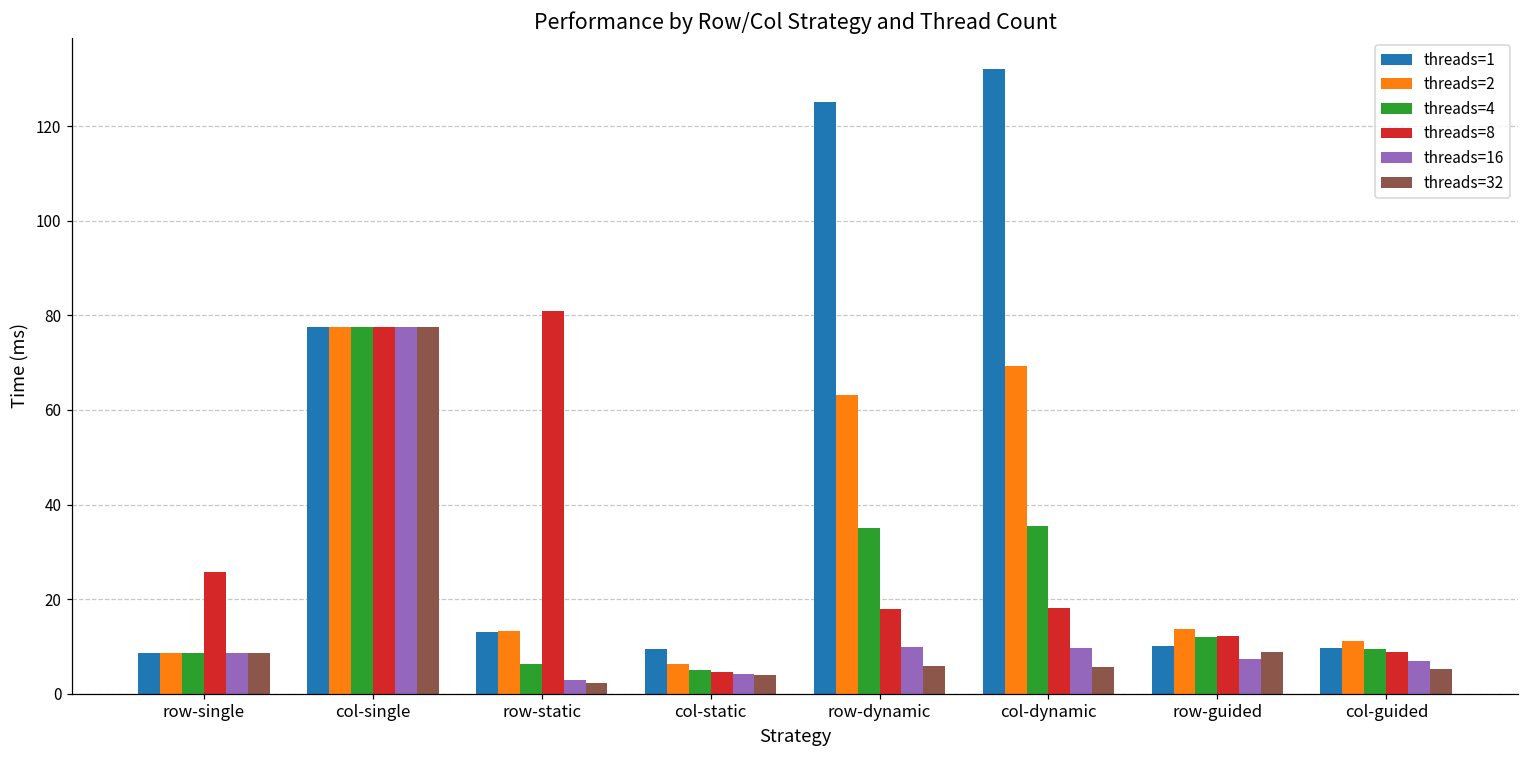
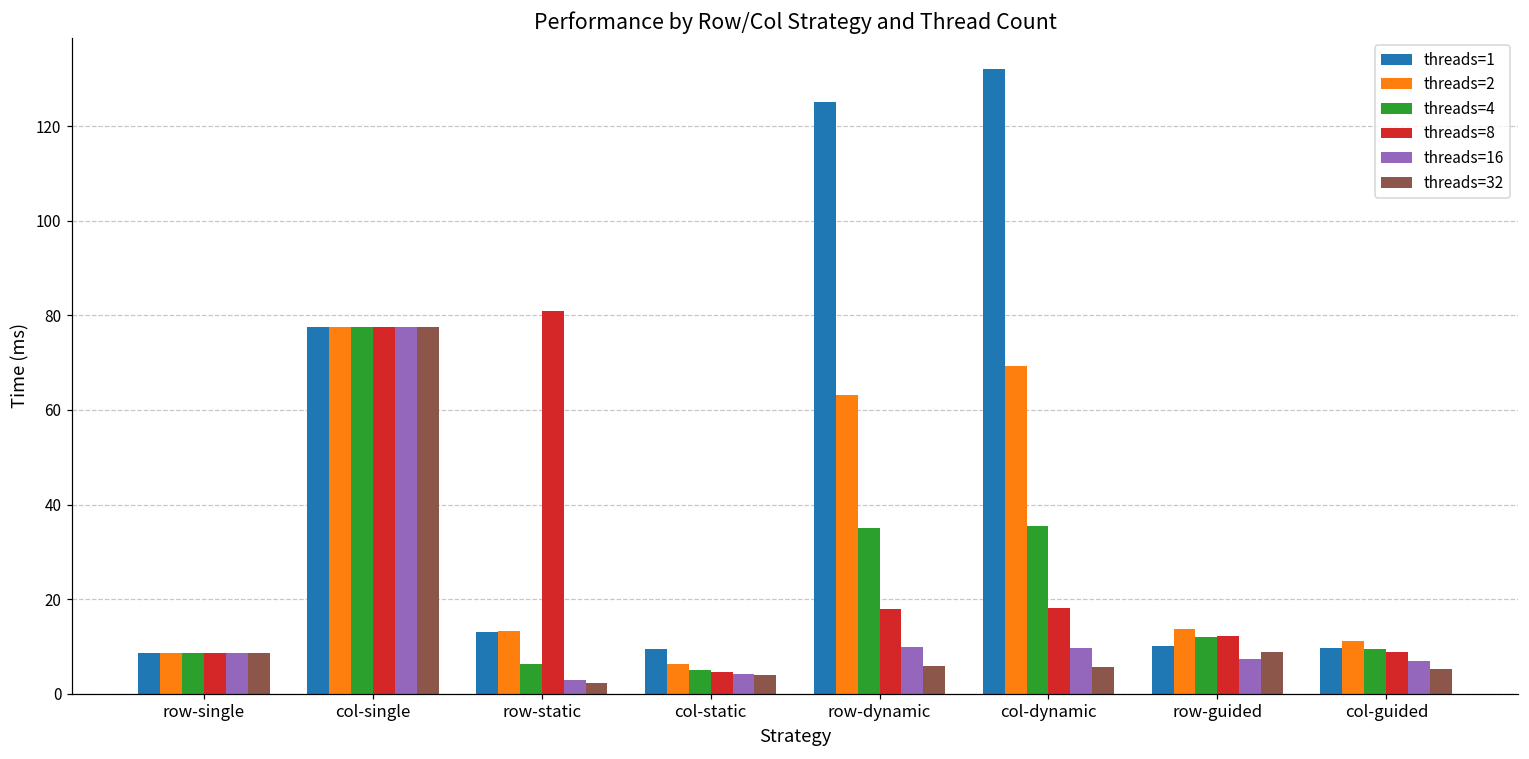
  {
    "threads=1": {
      "row-single": 9,
      "col-single": 78,
      "row-static": 13,
      "col-static": 9,
      "row-dynamic": 125,
      "col-dynamic": 132,
      "row-guided": 10,
      "col-guided": 10
    },
    "threads=2": {
      "row-single": 9,
      "col-single": 78,
      "row-static": 13,
      "col-static": 6,
      "row-dynamic": 63,
      "col-dynamic": 69,
      "row-guided": 14,
      "col-guided": 11
    },
    "threads=4": {
      "row-single": 9,
      "col-single": 78,
      "row-static": 6,
      "col-static": 5,
      "row-dynamic": 35,
      "col-dynamic": 35,
      "row-guided": 12,
      "col-guided": 10
    },
    "threads=8": {
-     "row-single": 26,
+     "row-single": 9,
      "col-single": 78,
      "row-static": 81,
      "col-static": 5,
      "row-dynamic": 18,
      "col-dynamic": 18,
      "row-guided": 12,
      "col-guided": 9
    },
    "threads=16": {
      "row-single": 9,
      "col-single": 78,
      "row-static": 3,
      "col-static": 4,
      "row-dynamic": 10,
      "col-dynamic": 10,
      "row-guided": 7,
      "col-guided": 7
    },
    "threads=32": {
      "row-single": 9,
      "col-single": 78,
      "row-static": 2,
      "col-static": 4,
      "row-dynamic": 6,
      "col-dynamic": 6,
      "row-guided": 9,
      "col-guided": 5
    }
  }
